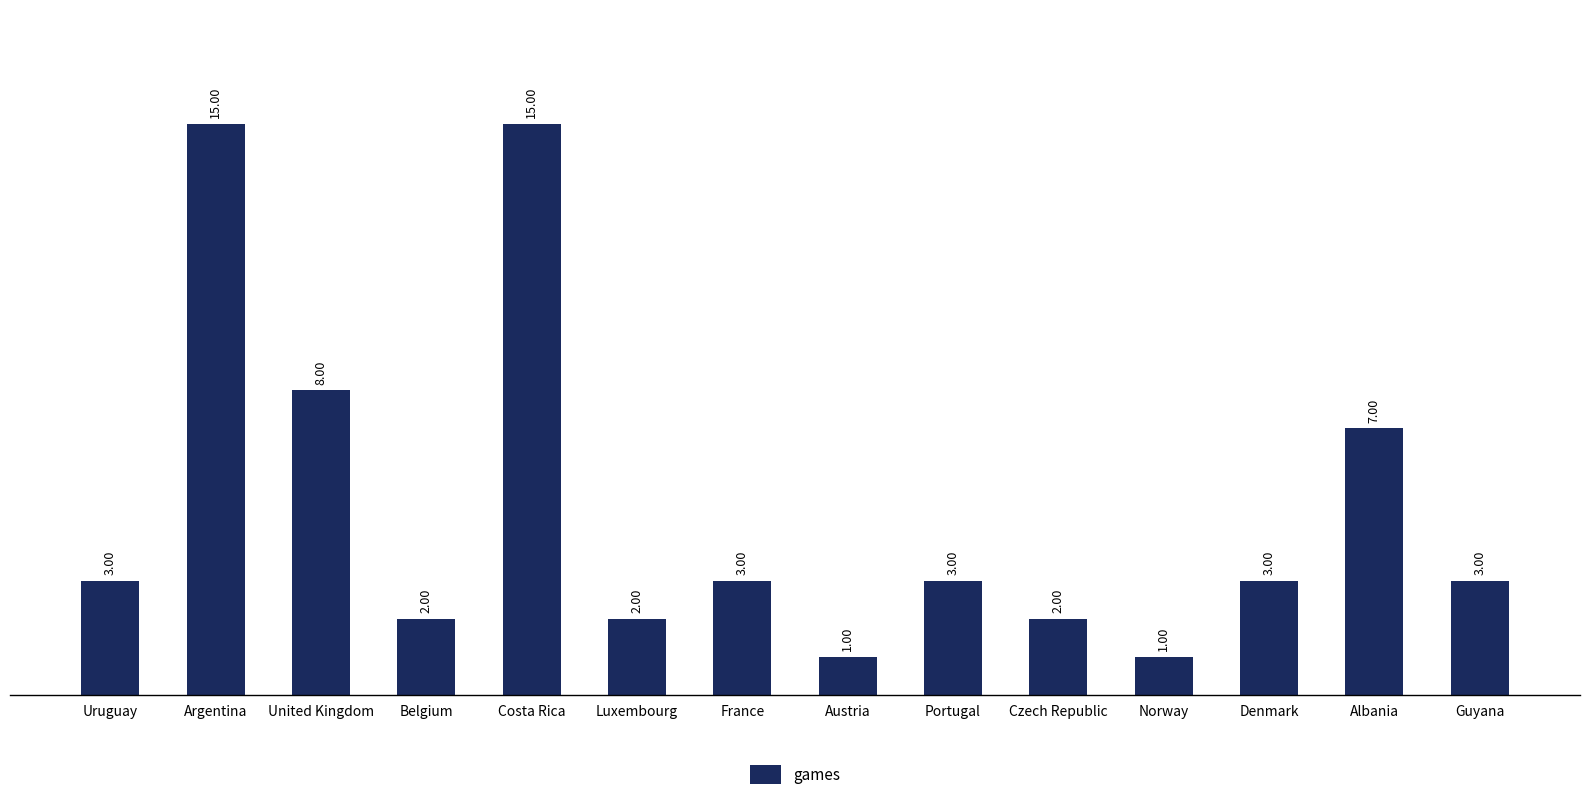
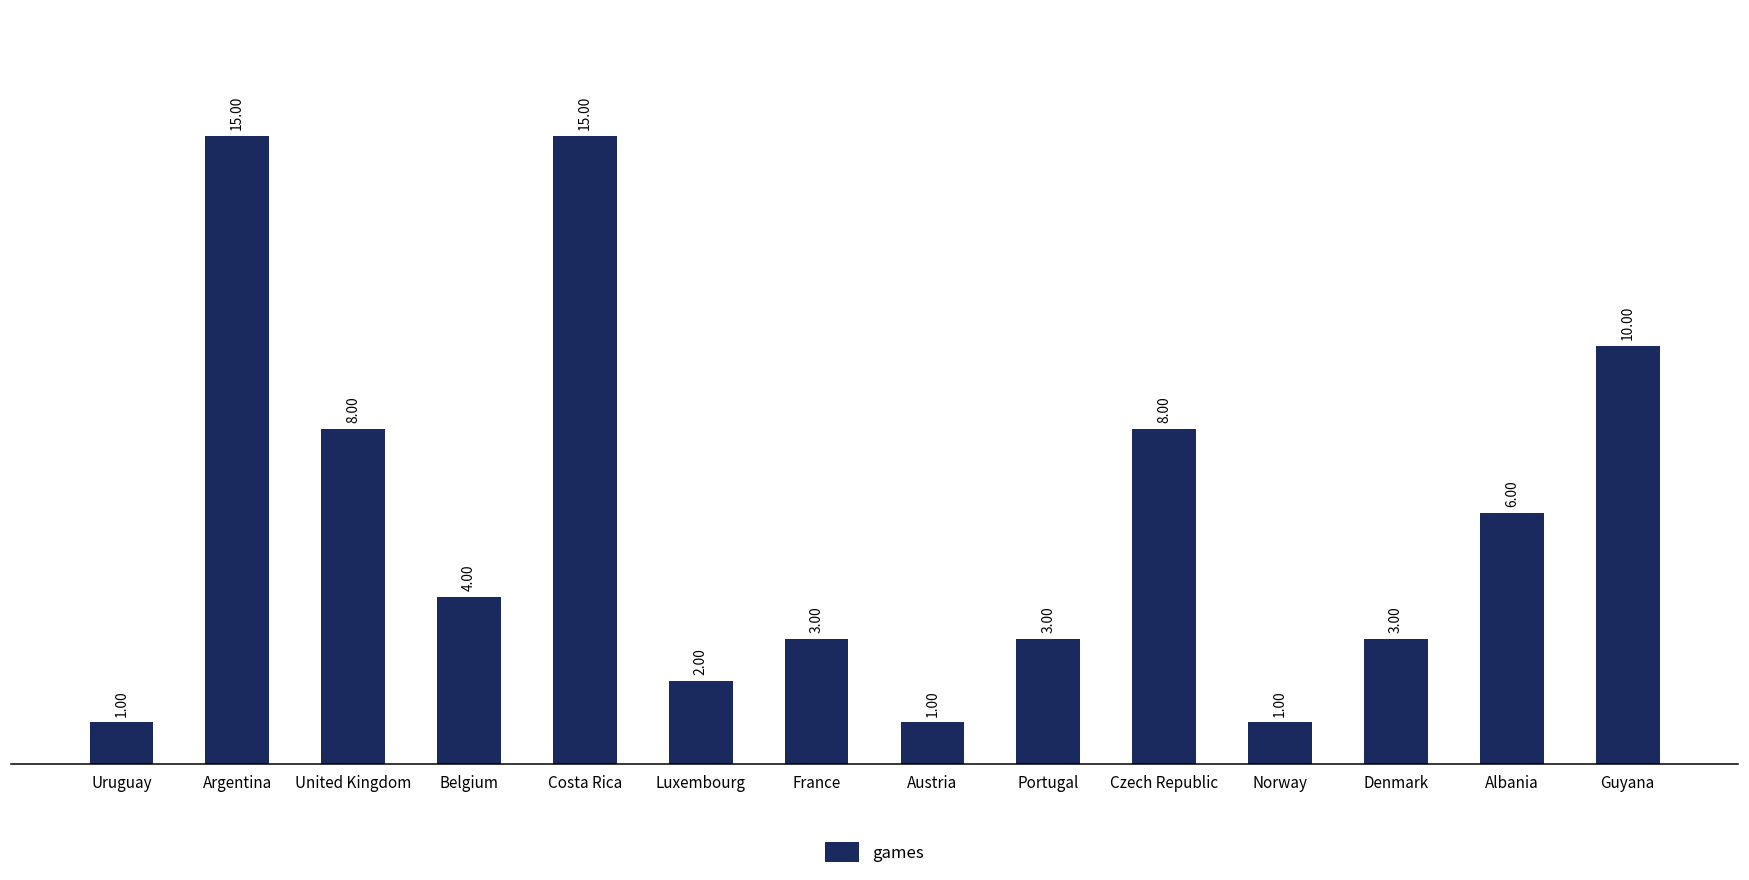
  {
-   "Uruguay": 3.00,
+   "Uruguay": 1.00,
    "Argentina": 15.00,
    "United Kingdom": 8.00,
-   "Belgium": 2.00,
+   "Belgium": 4.00,
    "Costa Rica": 15.00,
    "Luxembourg": 2.00,
    "France": 3.00,
    "Austria": 1.00,
    "Portugal": 3.00,
-   "Czech Republic": 2.00,
+   "Czech Republic": 8.00,
    "Norway": 1.00,
    "Denmark": 3.00,
-   "Albania": 7.00,
-   "Guyana": 3.00
+   "Albania": 6.00,
+   "Guyana": 10.00
  }
